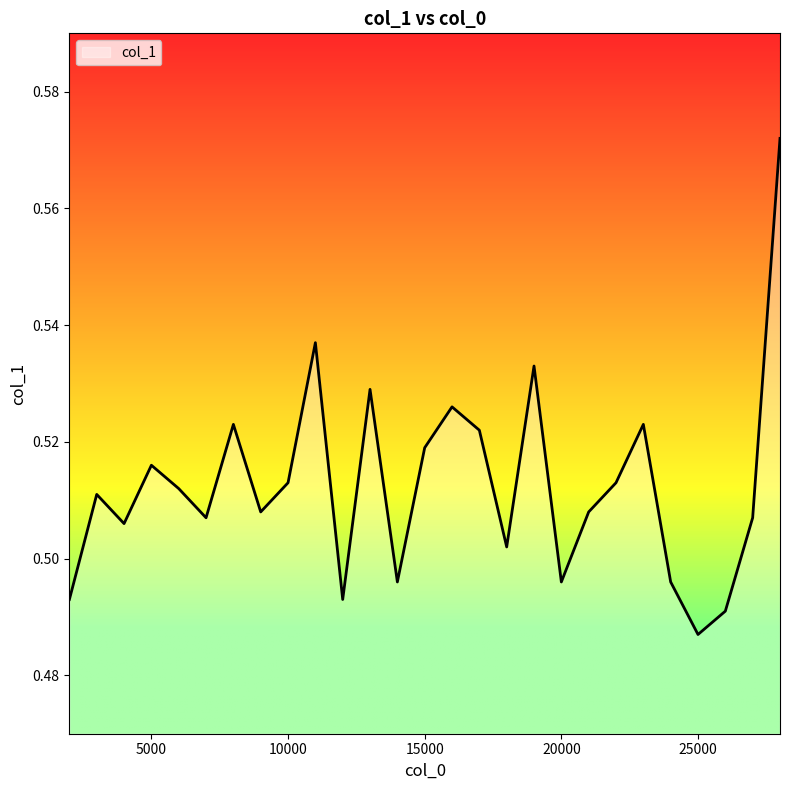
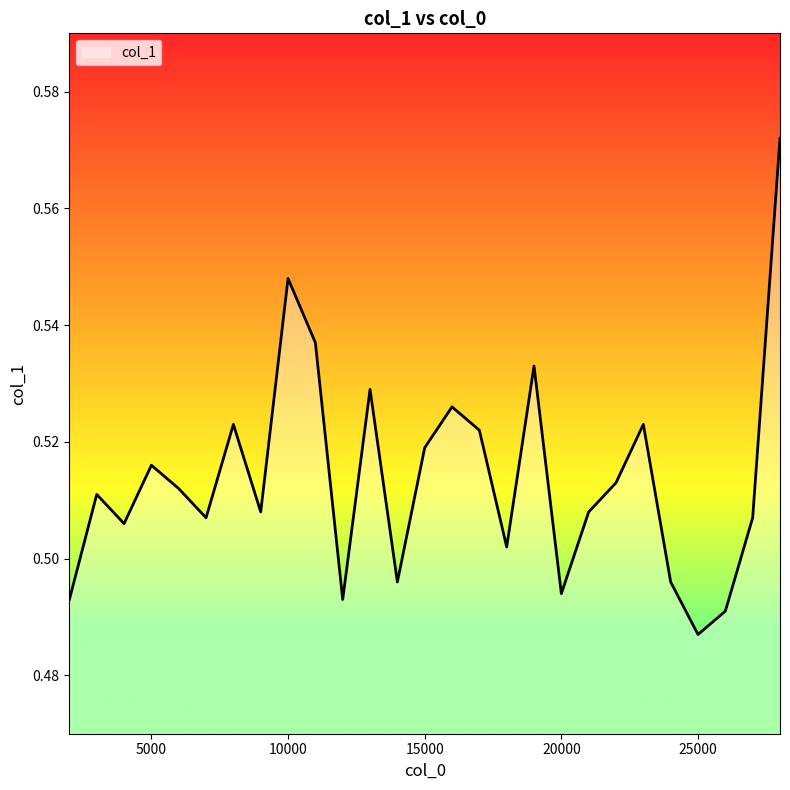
  {
    "5000": 0.516,
-   "10000": 0.513,
+   "10000": 0.548,
    "15000": 0.519,
-   "20000": 0.496,
+   "20000": 0.494,
    "25000": 0.487
  }
